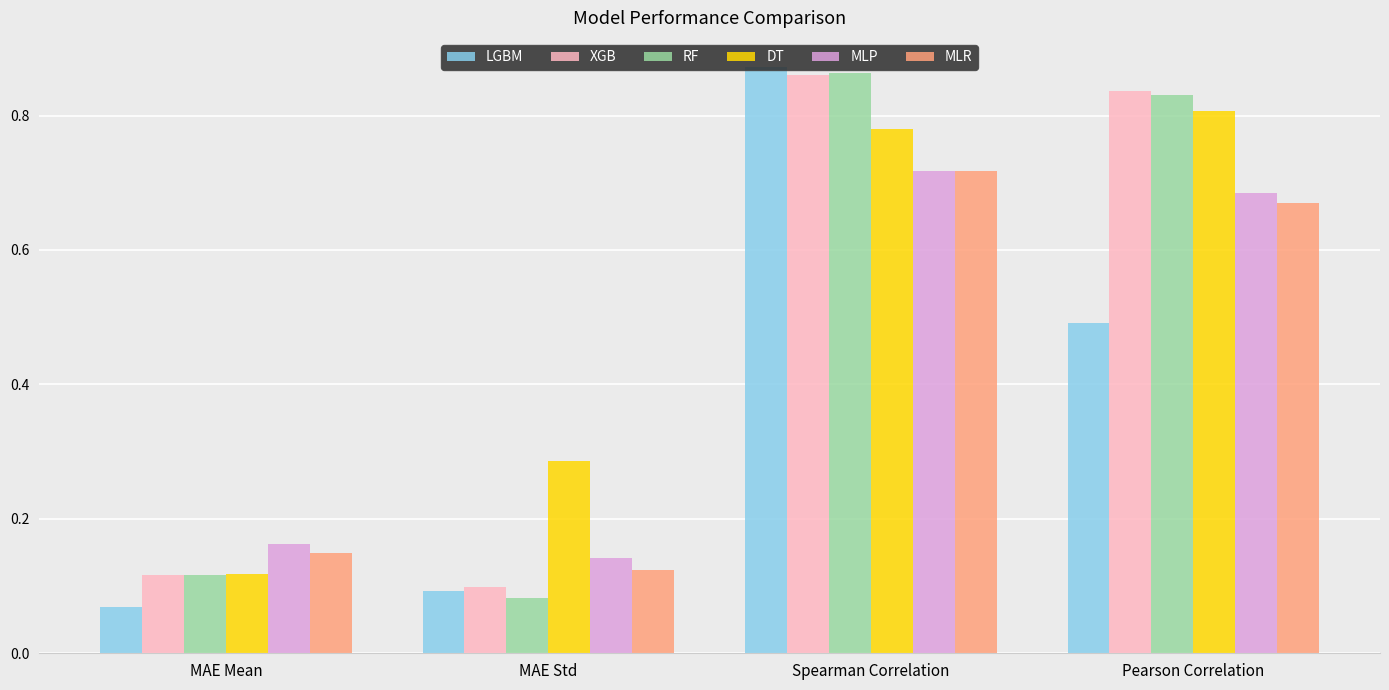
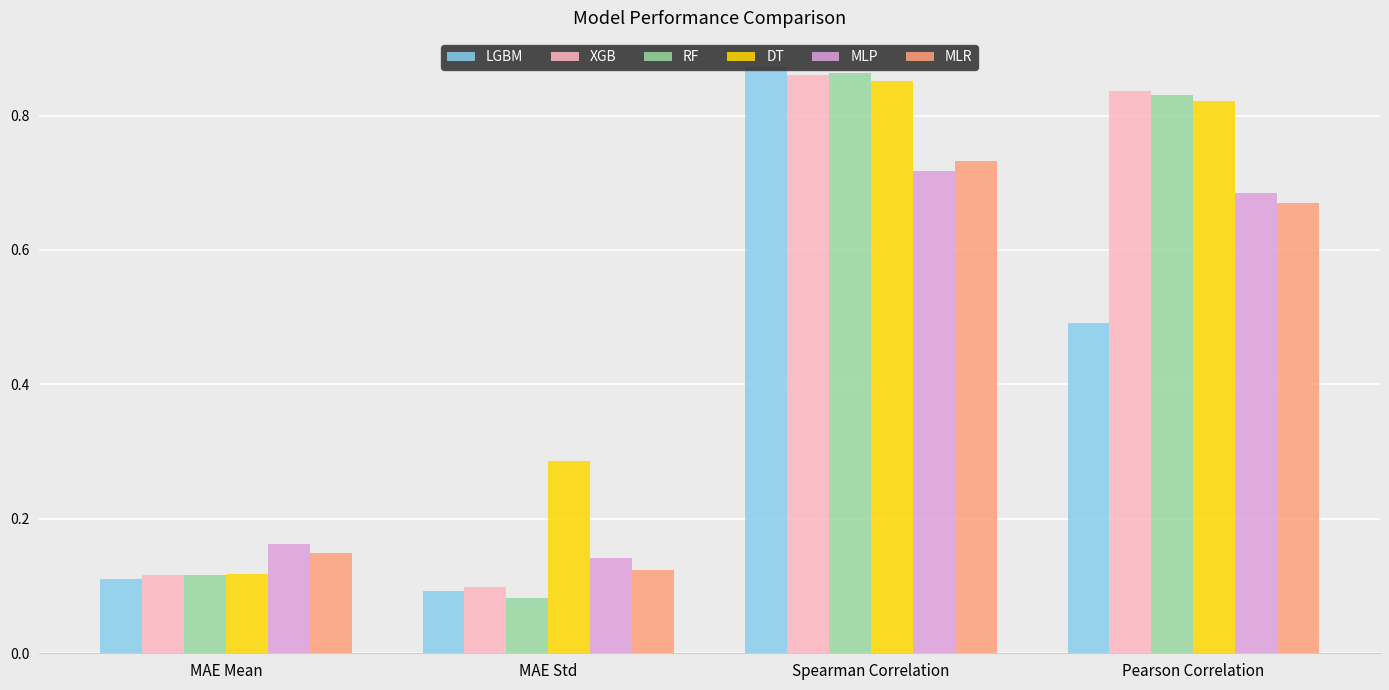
  {
    "LGBM": {
-     "MAE Mean": 0.07,
+     "MAE Mean": 0.11,
      "MAE Std": 0.09,
      "Pearson Correlation": 0.49
    },
    "RF": {
      "MAE Mean": 0.12,
      "MAE Std": 0.08,
      "Spearman Correlation": 0.86,
      "Pearson Correlation": 0.83
    },
    "DT": {
      "MAE Mean": 0.12,
      "MAE Std": 0.29,
-     "Spearman Correlation": 0.78,
-     "Pearson Correlation": 0.81
+     "Spearman Correlation": 0.85,
+     "Pearson Correlation": 0.82
    },
    "MLR": {
      "MAE Mean": 0.15,
      "MAE Std": 0.12,
-     "Spearman Correlation": 0.72,
+     "Spearman Correlation": 0.73,
      "Pearson Correlation": 0.67
    }
  }
